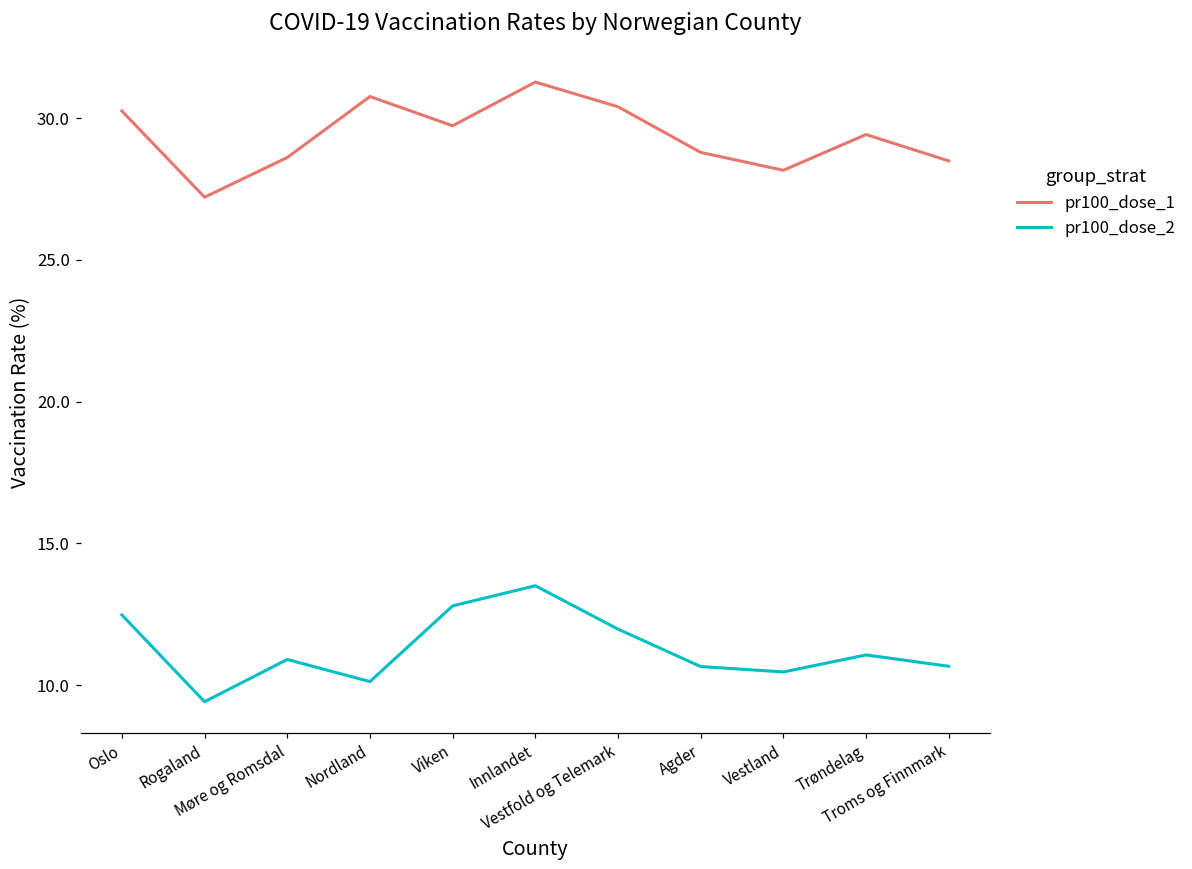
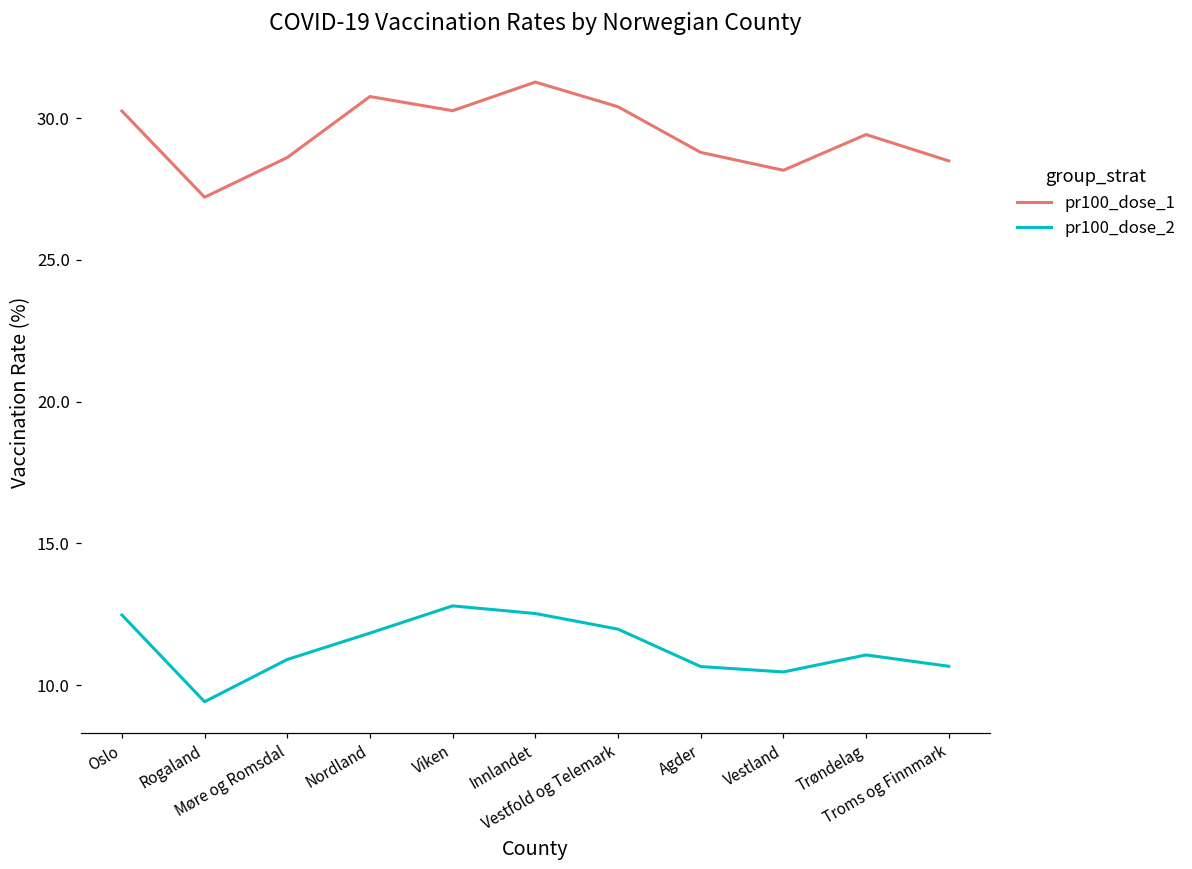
  {
    "pr100_dose_1": {
      "Oslo": 30.3,
      "Rogaland": 27.2,
      "Møre og Romsdal": 28.6,
      "Nordland": 30.8,
-     "Viken": 29.7,
+     "Viken": 30.3,
      "Innlandet": 31.3,
      "Vestfold og Telemark": 30.4,
      "Agder": 28.8,
      "Vestland": 28.2,
      "Trøndelag": 29.4,
      "Troms og Finnmark": 28.5
    },
    "pr100_dose_2": {
      "Oslo": 12.5,
      "Rogaland": 9.4,
      "Møre og Romsdal": 10.9,
-     "Nordland": 10.1,
+     "Nordland": 11.8,
      "Viken": 12.8,
-     "Innlandet": 13.5,
+     "Innlandet": 12.5,
      "Vestfold og Telemark": 12.0,
      "Agder": 10.7,
      "Vestland": 10.5,
      "Trøndelag": 11.1,
      "Troms og Finnmark": 10.7
    }
  }
